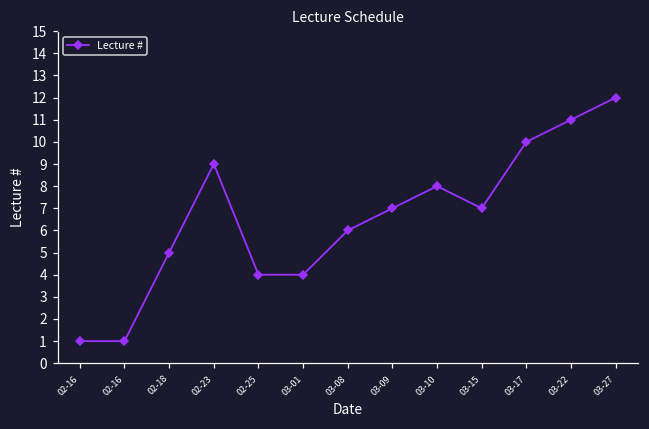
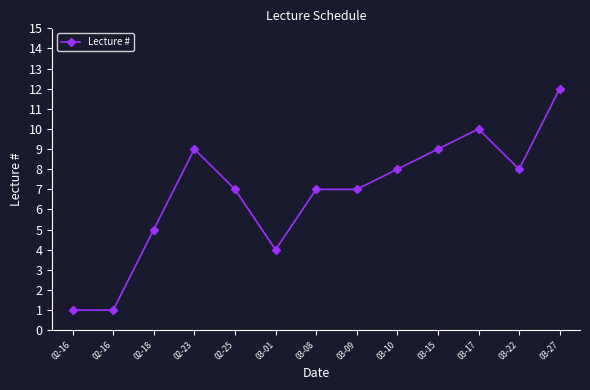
  {
    "02-18": 5,
    "02-23": 9,
-   "02-25": 4,
+   "02-25": 7,
    "03-01": 4,
-   "03-08": 6,
+   "03-08": 7,
    "03-09": 7,
    "03-10": 8,
-   "03-15": 7,
+   "03-15": 9,
    "03-17": 10,
-   "03-22": 11,
+   "03-22": 8,
    "03-27": 12
  }
